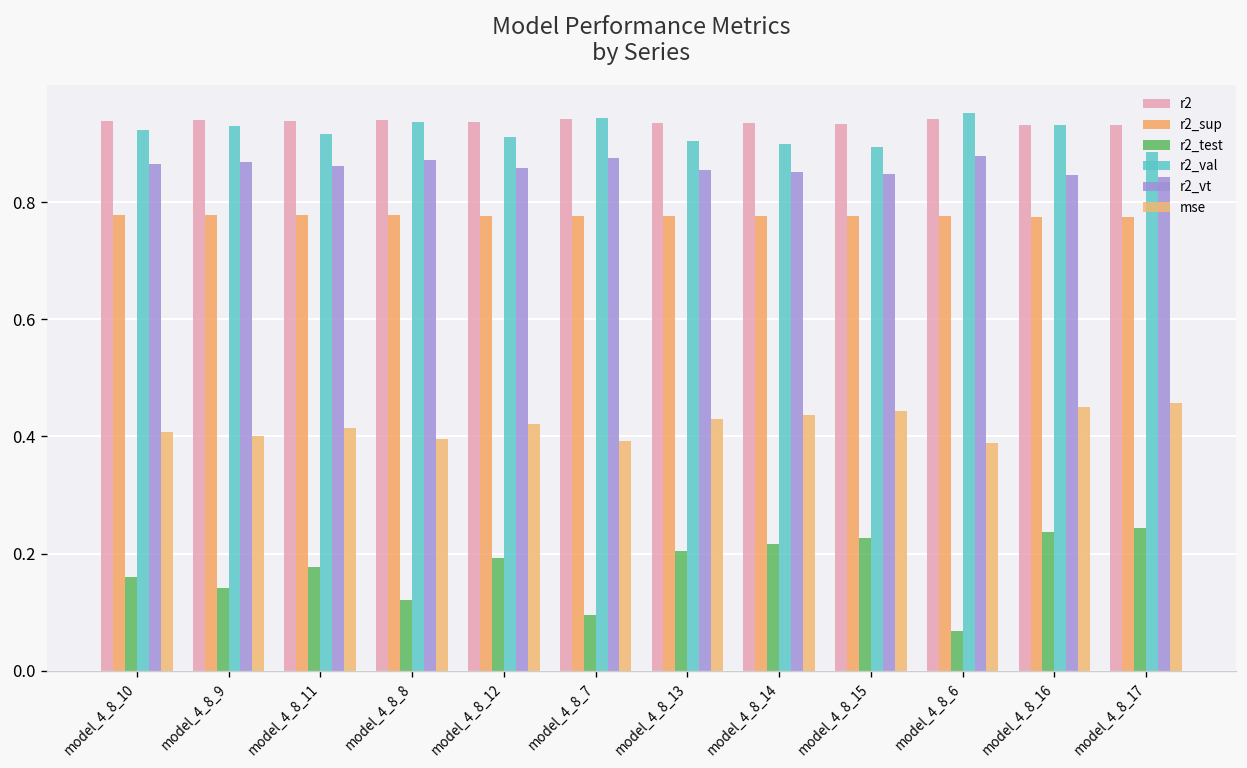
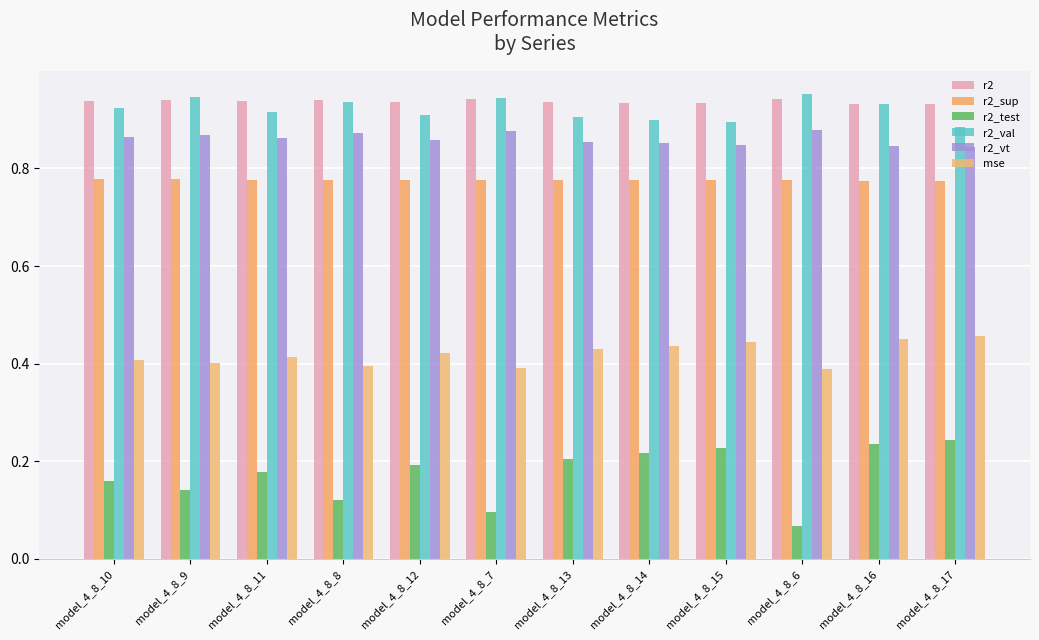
  {
    "r2": {
      "model_4_8_10": 0.94,
      "model_4_8_9": 0.94,
      "model_4_8_11": 0.94,
      "model_4_8_8": 0.94,
      "model_4_8_12": 0.94,
      "model_4_8_7": 0.94,
      "model_4_8_13": 0.94,
      "model_4_8_14": 0.93,
      "model_4_8_15": 0.93,
      "model_4_8_6": 0.94,
      "model_4_8_16": 0.93,
      "model_4_8_17": 0.93
    },
    "r2_test": {
      "model_4_8_10": 0.16,
      "model_4_8_9": 0.14,
      "model_4_8_11": 0.18,
      "model_4_8_8": 0.12,
      "model_4_8_12": 0.19,
      "model_4_8_7": 0.10,
      "model_4_8_13": 0.21,
      "model_4_8_14": 0.22,
      "model_4_8_15": 0.23,
      "model_4_8_6": 0.07,
      "model_4_8_16": 0.24,
      "model_4_8_17": 0.24
    },
    "r2_val": {
      "model_4_8_10": 0.92,
-     "model_4_8_9": 0.93,
+     "model_4_8_9": 0.95,
      "model_4_8_11": 0.92,
      "model_4_8_8": 0.94,
      "model_4_8_12": 0.91,
      "model_4_8_7": 0.94,
      "model_4_8_13": 0.90,
      "model_4_8_14": 0.90,
      "model_4_8_15": 0.89,
      "model_4_8_6": 0.95,
      "model_4_8_16": 0.93,
      "model_4_8_17": 0.89
    },
    "r2_vt": {
      "model_4_8_10": 0.87,
      "model_4_8_9": 0.87,
      "model_4_8_11": 0.86,
      "model_4_8_8": 0.87,
      "model_4_8_12": 0.86,
      "model_4_8_7": 0.88,
      "model_4_8_13": 0.85,
      "model_4_8_14": 0.85,
      "model_4_8_15": 0.85,
      "model_4_8_6": 0.88,
      "model_4_8_16": 0.85,
      "model_4_8_17": 0.84
    }
  }
